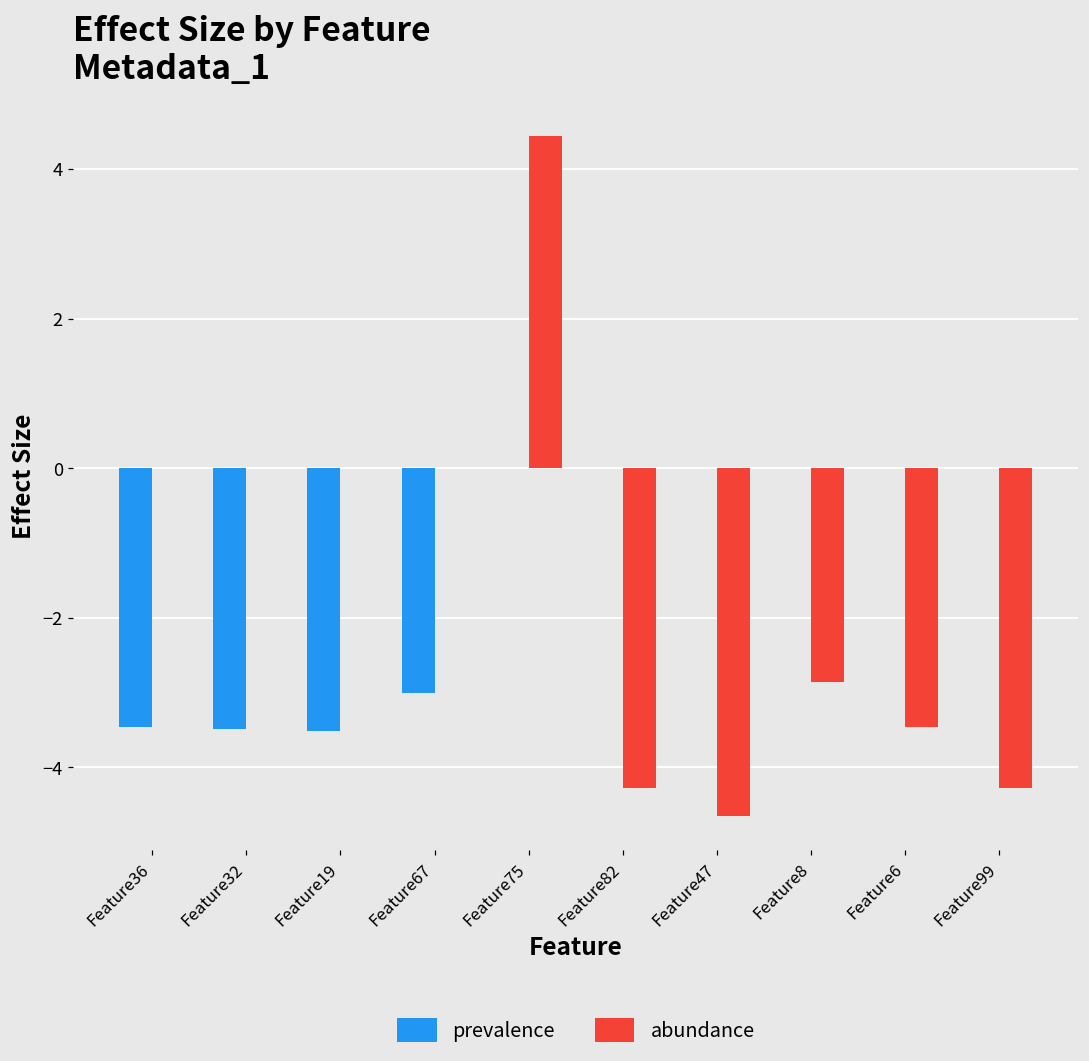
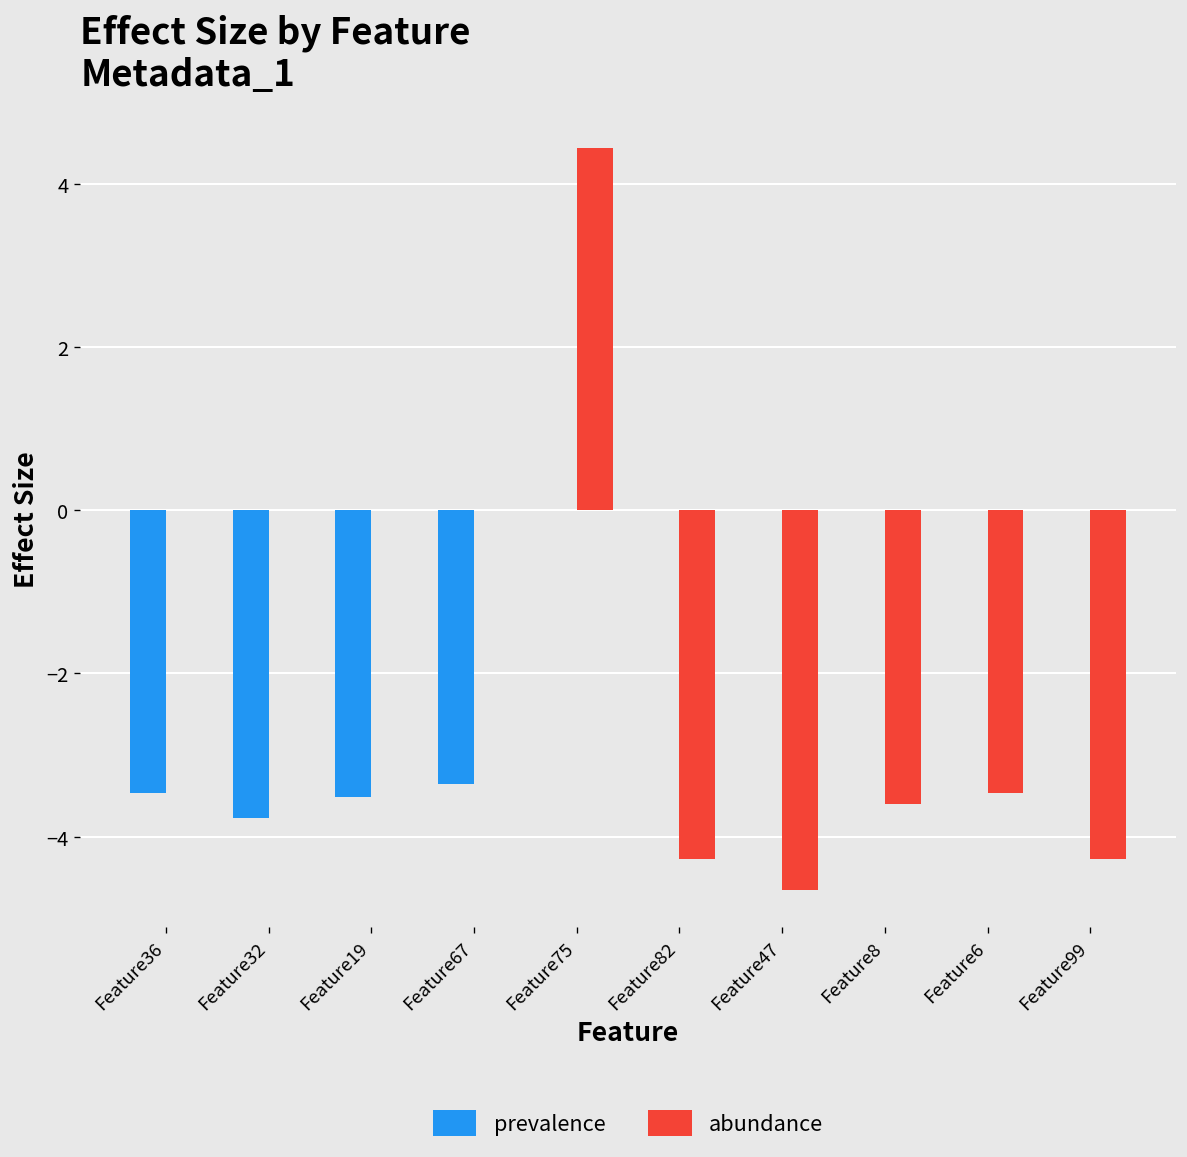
  {
    "prevalence": {
      "Feature36": -3.5,
-     "Feature32": -3.5,
+     "Feature32": -3.8,
      "Feature19": -3.5,
-     "Feature67": -3.0,
+     "Feature67": -3.4,
      "Feature75": 0.0,
      "Feature82": 0.0,
      "Feature47": 0.0,
      "Feature8": 0.0,
      "Feature6": 0.0,
      "Feature99": 0.0
    },
    "abundance": {
      "Feature36": 0.0,
      "Feature32": 0.0,
      "Feature19": 0.0,
      "Feature67": 0.0,
      "Feature75": 4.4,
      "Feature82": -4.3,
      "Feature47": -4.7,
-     "Feature8": -2.9,
+     "Feature8": -3.6,
      "Feature6": -3.5,
      "Feature99": -4.3
    }
  }
